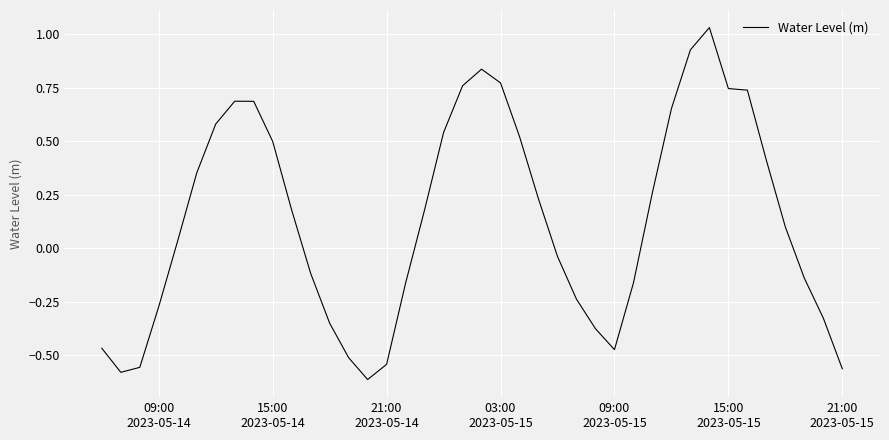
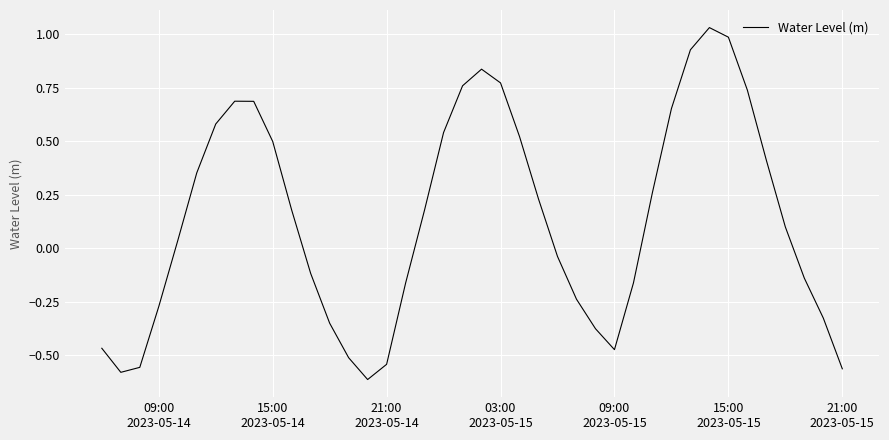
  {
    "09:00 2023-05-14": -0.27,
    "15:00 2023-05-14": 0.50,
    "21:00 2023-05-14": -0.54,
    "03:00 2023-05-15": 0.77,
    "09:00 2023-05-15": -0.47,
-   "15:00 2023-05-15": 0.75,
+   "15:00 2023-05-15": 0.99,
    "21:00 2023-05-15": -0.56
  }
